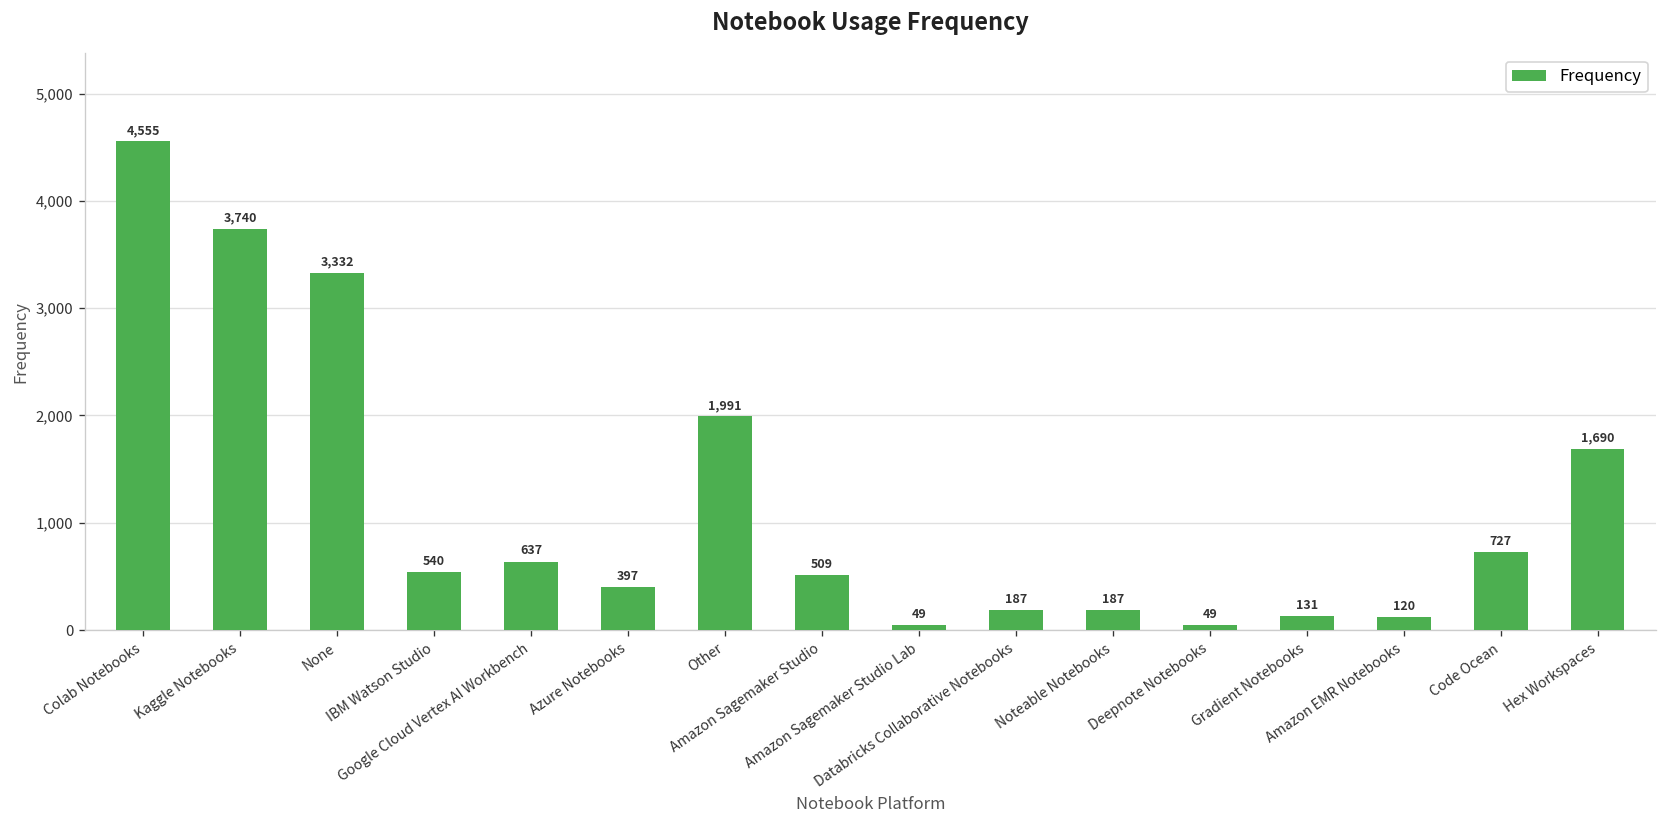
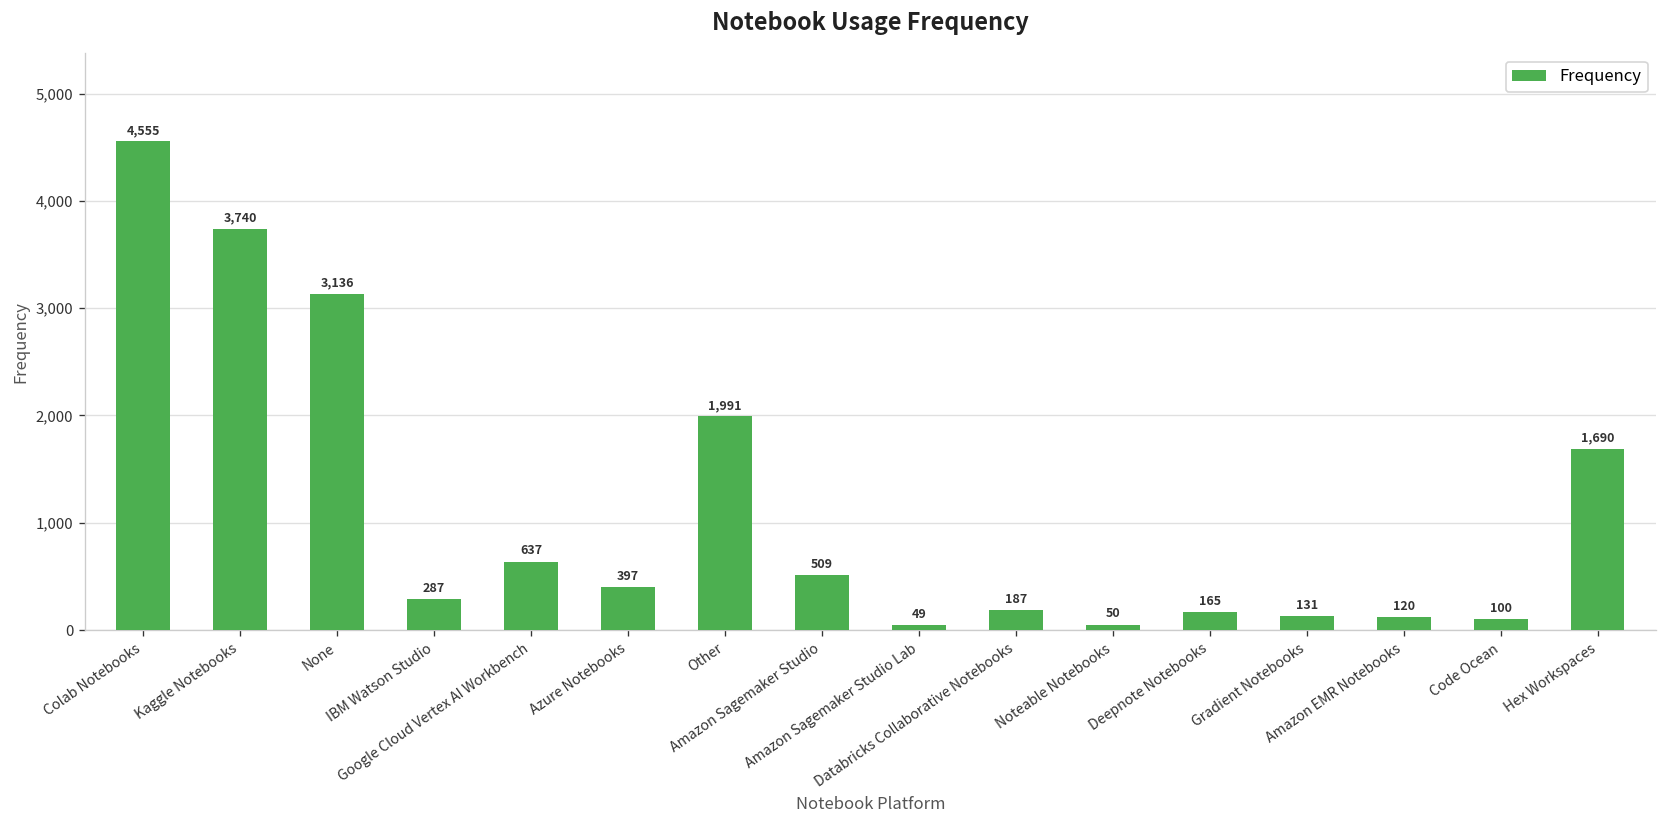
  {
    "Colab Notebooks": "4,555",
    "Kaggle Notebooks": "3,740",
-   "None": "3,332",
-   "IBM Watson Studio": "540",
+   "None": "3,136",
+   "IBM Watson Studio": "287",
    "Google Cloud Vertex AI Workbench": "637",
    "Azure Notebooks": "397",
    "Other": "1,991",
    "Amazon Sagemaker Studio": "509",
    "Amazon Sagemaker Studio Lab": "49",
    "Databricks Collaborative Notebooks": "187",
-   "Noteable Notebooks": "187",
-   "Deepnote Notebooks": "49",
+   "Noteable Notebooks": "50",
+   "Deepnote Notebooks": "165",
    "Gradient Notebooks": "131",
    "Amazon EMR Notebooks": "120",
-   "Code Ocean": "727",
+   "Code Ocean": "100",
    "Hex Workspaces": "1,690"
  }
